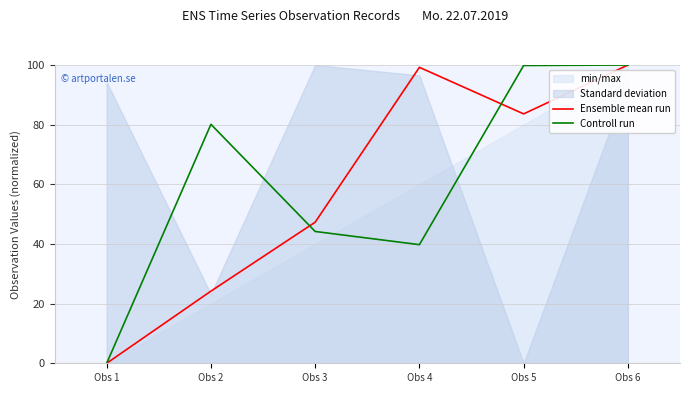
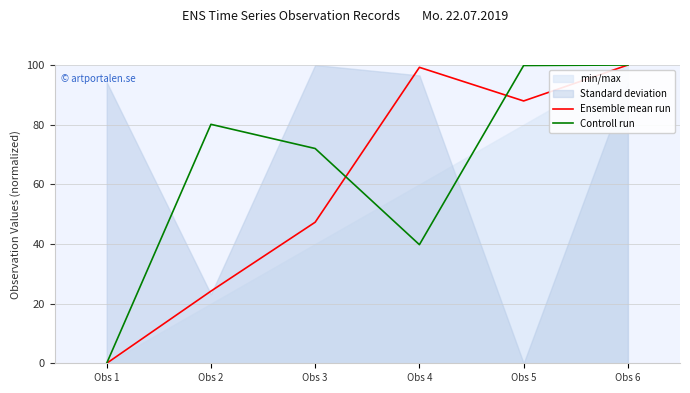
  {
    "Ensemble mean run": {
      "Obs 2": 24,
      "Obs 3": 47,
      "Obs 4": 99,
-     "Obs 5": 84
+     "Obs 5": 88
    },
    "Controll run": {
      "Obs 2": 80,
-     "Obs 3": 44,
+     "Obs 3": 72,
      "Obs 4": 40,
      "Obs 5": 100
    }
  }
